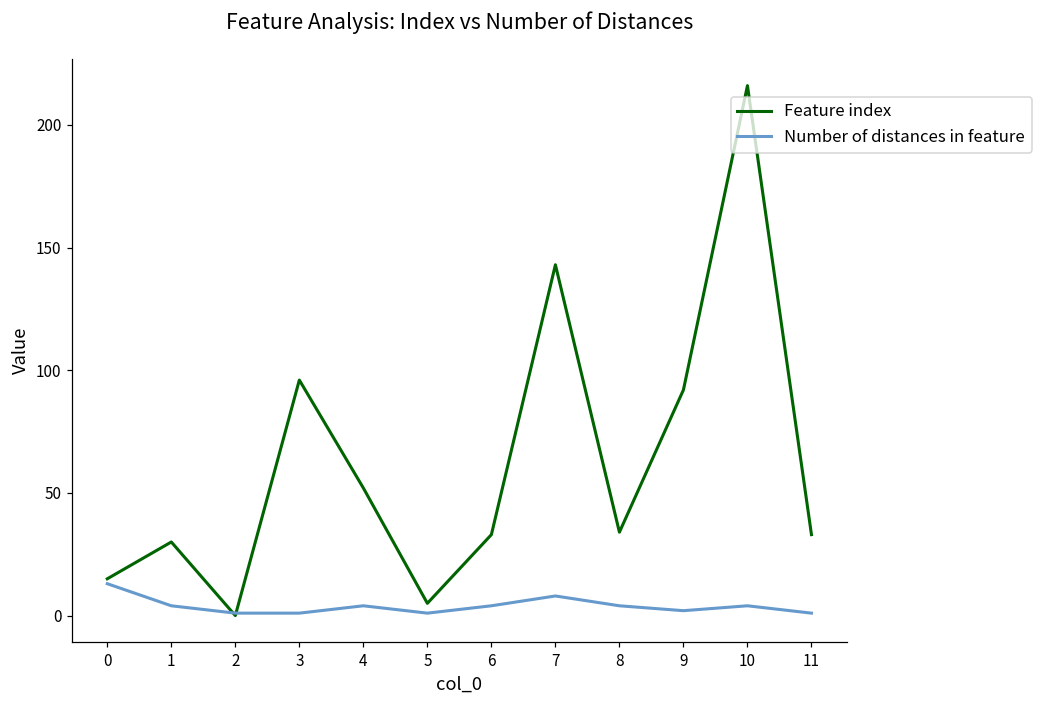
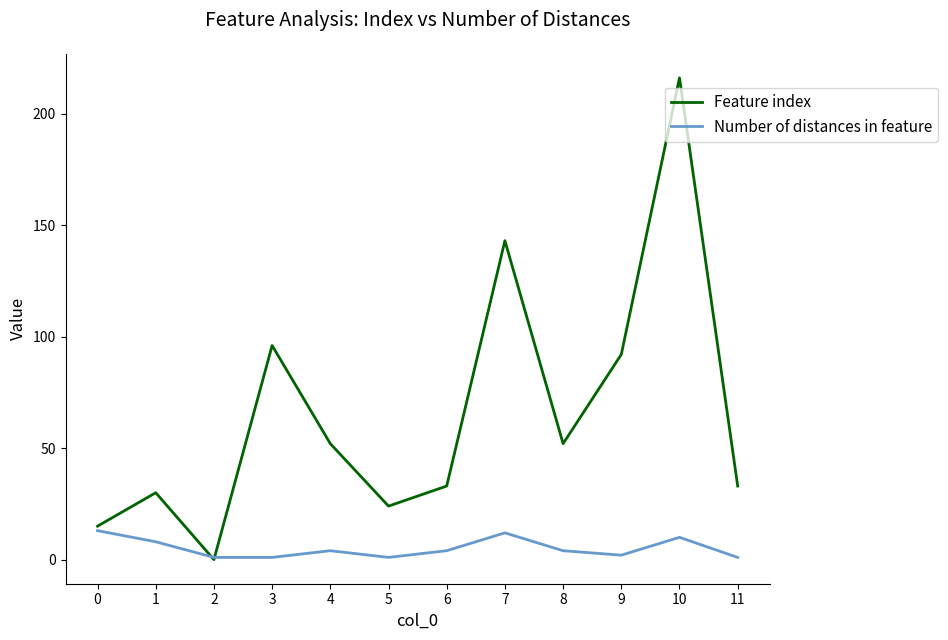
  {
    "Feature index": {
      "0": 15,
      "1": 30,
      "3": 96,
      "4": 52,
-     "5": 5,
+     "5": 24,
      "6": 33,
      "7": 143,
-     "8": 34,
+     "8": 52,
      "9": 92,
      "10": 216,
      "11": 33
    },
    "Number of distances in feature": {
      "0": 13,
-     "1": 4,
+     "1": 8,
      "3": 1,
      "4": 4,
      "5": 1,
      "6": 4,
-     "7": 8,
+     "7": 12,
      "8": 4,
      "9": 2,
-     "10": 4,
+     "10": 10,
      "11": 1
    }
  }
